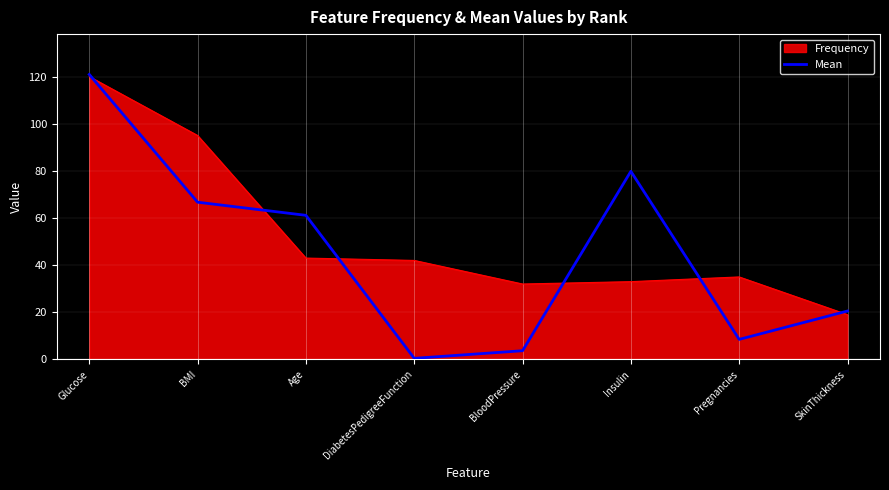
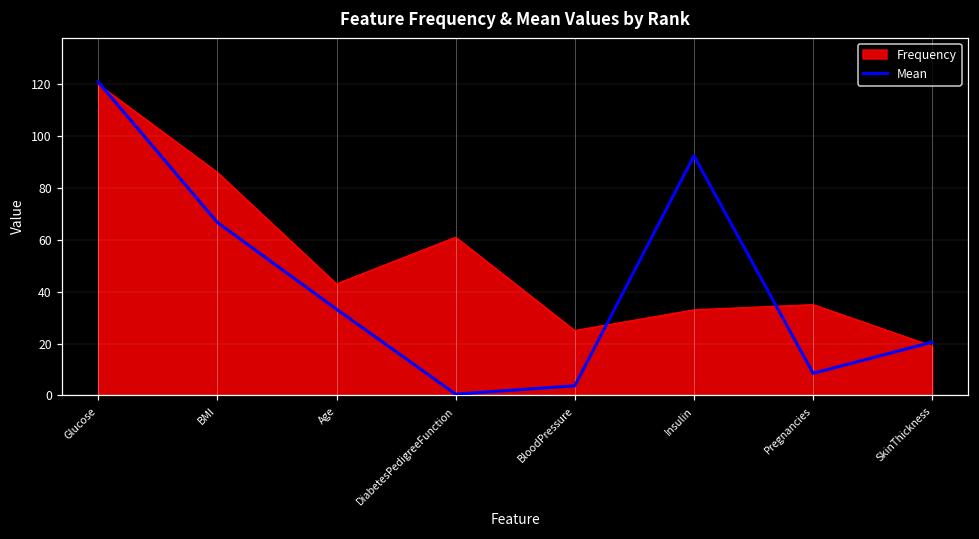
  {
    "Frequency": {
-     "BMI": 95,
+     "BMI": 86,
      "Age": 43,
-     "DiabetesPedigreeFunction": 42,
-     "BloodPressure": 32,
+     "DiabetesPedigreeFunction": 61,
+     "BloodPressure": 25,
      "Insulin": 33,
      "Pregnancies": 35,
      "SkinThickness": 19
    },
    "Mean": {
      "BMI": 67,
-     "Age": 61,
+     "Age": 33,
      "DiabetesPedigreeFunction": 0,
      "BloodPressure": 4,
-     "Insulin": 80,
+     "Insulin": 92,
      "Pregnancies": 9,
      "SkinThickness": 21
    }
  }
